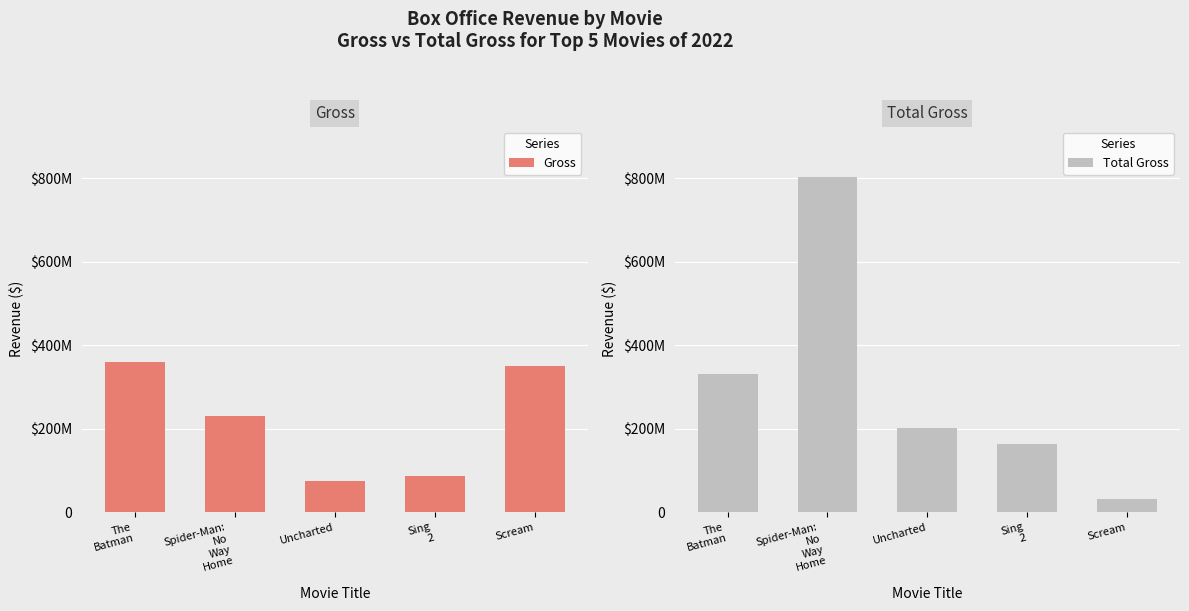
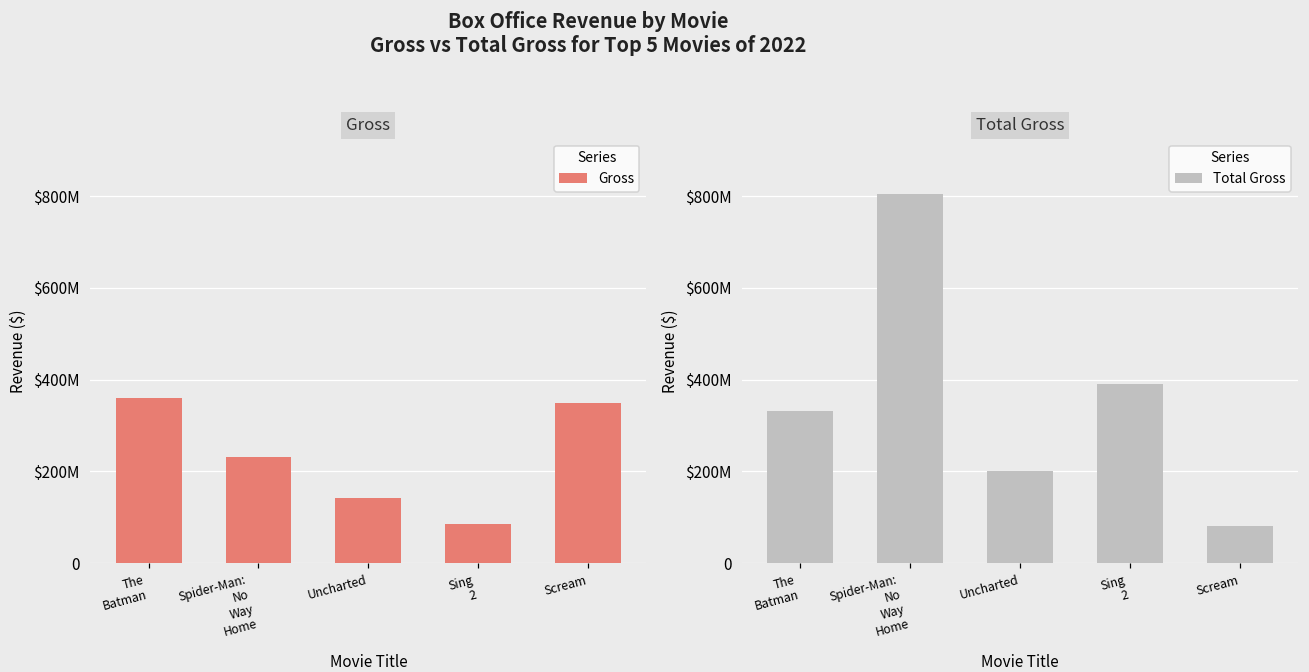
  {
    "Gross": {
      "The Batman": "$360000000",
      "Spider-Man: No Way Home": "$230000000",
-     "Uncharted": "$70000000",
+     "Uncharted": "$140000000",
      "Sing 2": "$90000000",
      "Scream": "$350000000"
    },
    "Total Gross": {
      "The Batman": "$330000000",
      "Spider-Man: No Way Home": "$800000000",
      "Uncharted": "$200000000",
-     "Sing 2": "$160000000",
-     "Scream": "$30000000"
+     "Sing 2": "$390000000",
+     "Scream": "$80000000"
    }
  }
